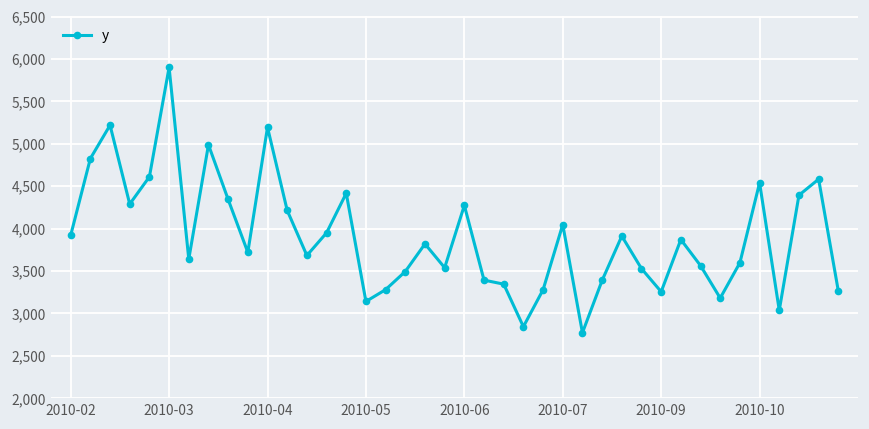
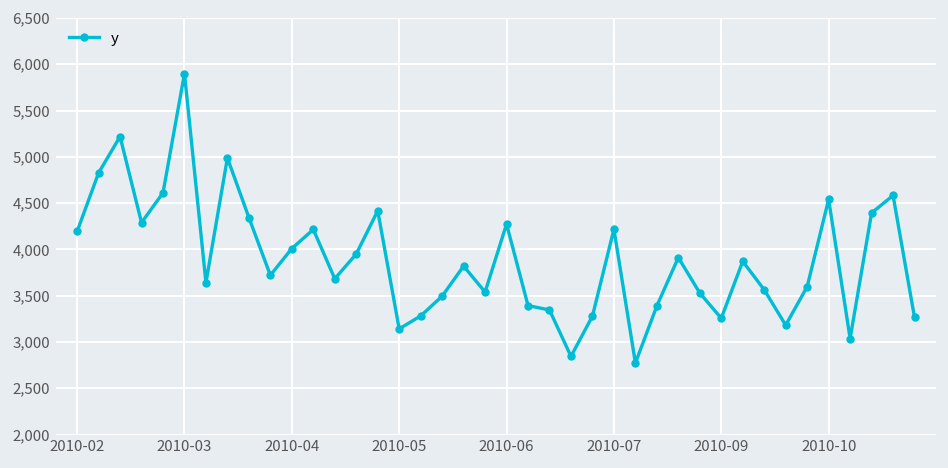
  {
-   "2010-02": "3,900",
+   "2010-02": "4,200",
    "2010-03": "5,900",
-   "2010-04": "5,200",
+   "2010-04": "4,000",
    "2010-05": "3,100",
    "2010-06": "4,300",
-   "2010-07": "4,000",
+   "2010-07": "4,200",
    "2010-09": "3,300",
    "2010-10": "4,500"
  }
